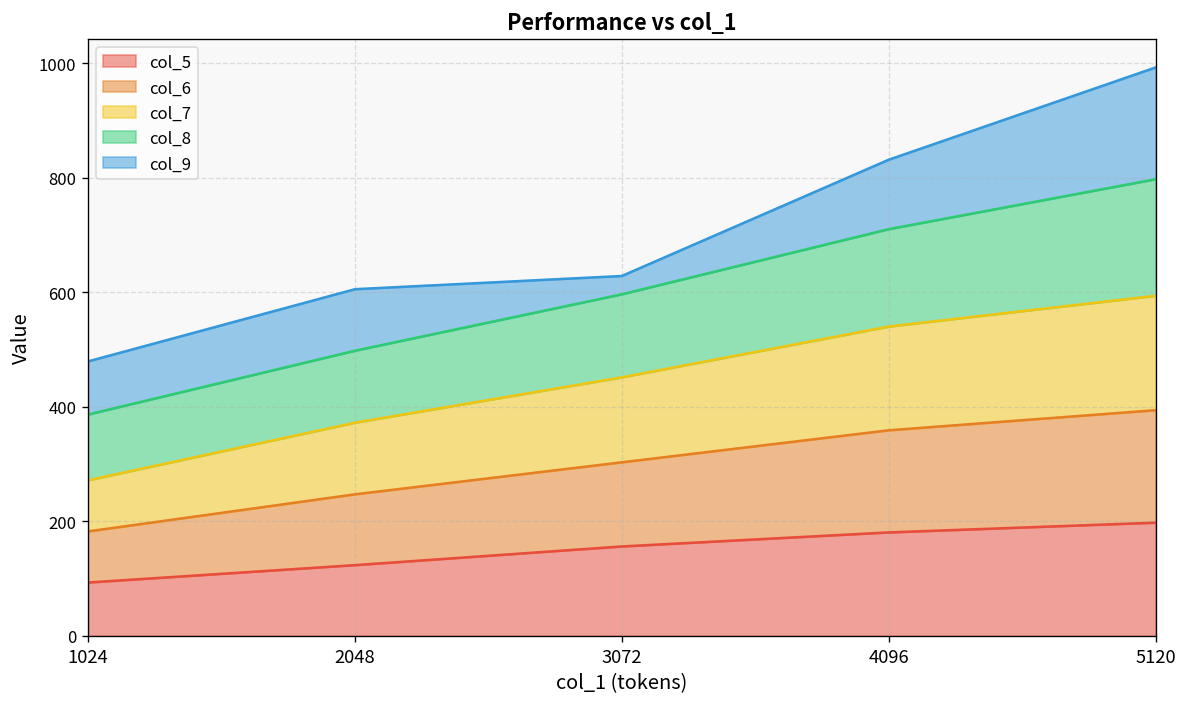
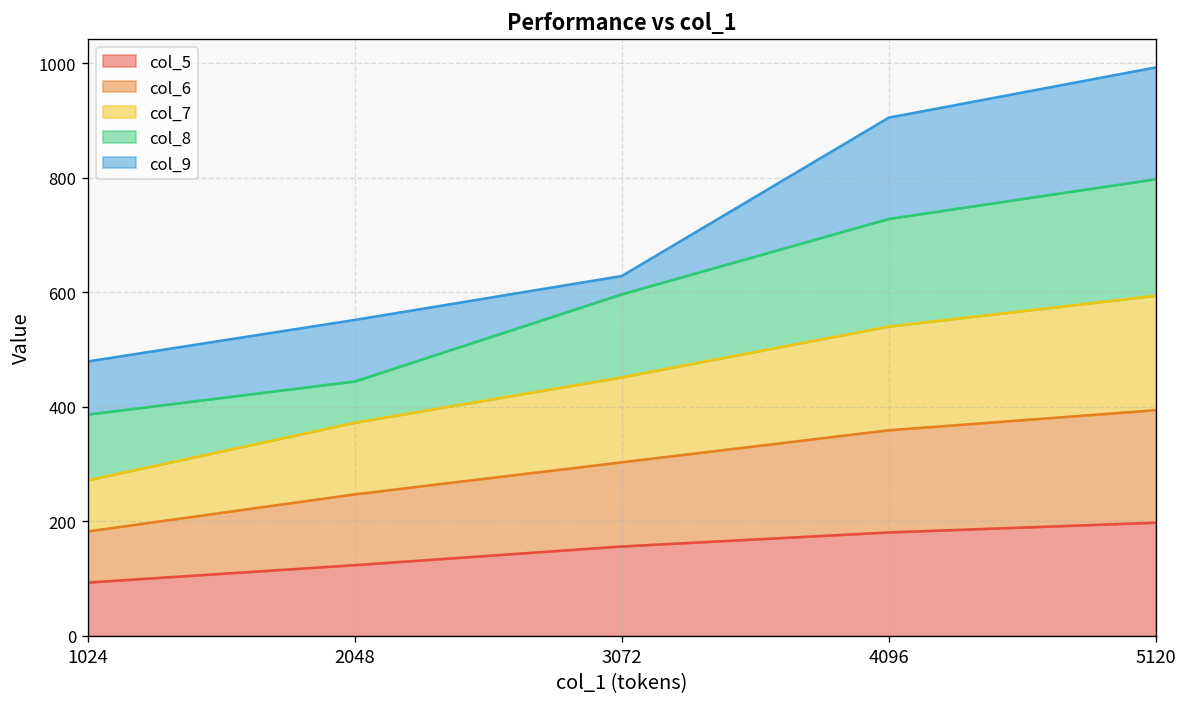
  {
    "col_8": {
      "1024": 110,
-     "2048": 130,
+     "2048": 70,
      "3072": 150,
-     "4096": 170,
+     "4096": 190,
      "5120": 200
    },
    "col_9": {
      "1024": 90,
      "2048": 110,
      "3072": 30,
-     "4096": 120,
+     "4096": 180,
      "5120": 200
    }
  }
